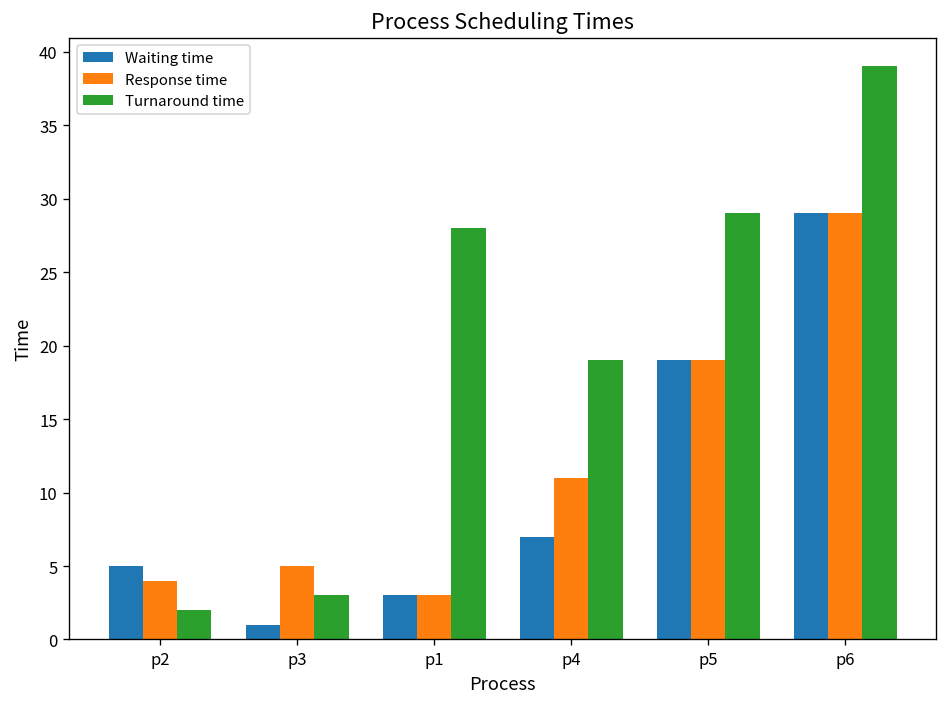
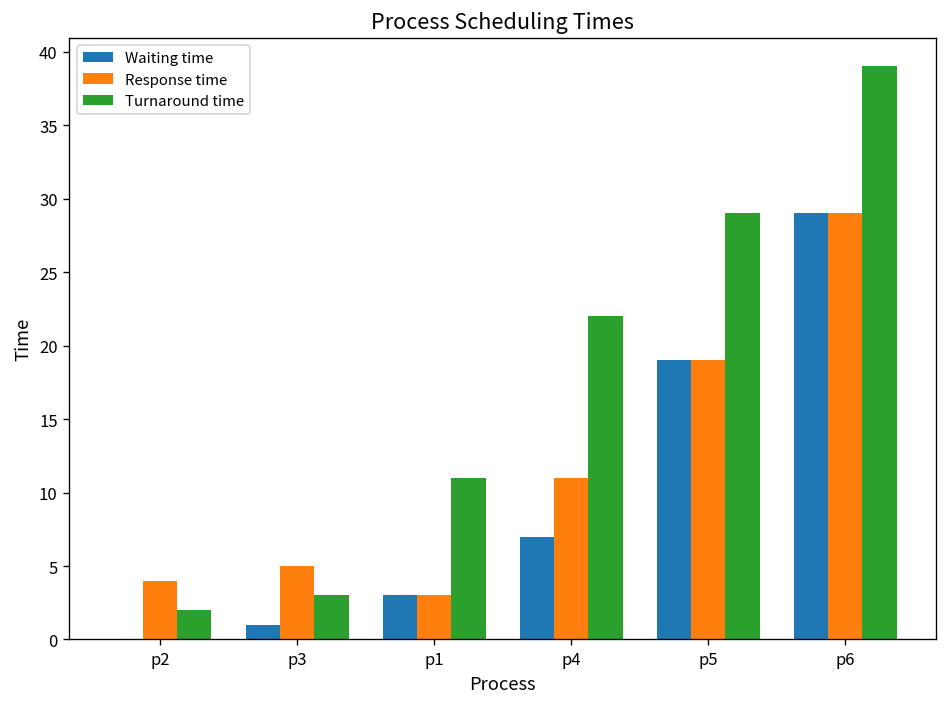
  {
    "Waiting time": {
-     "p2": 5,
+     "p2": 0,
      "p3": 1,
      "p1": 3,
      "p4": 7,
      "p5": 19,
      "p6": 29
    },
    "Response time": {
      "p2": 4,
      "p3": 5,
      "p1": 3,
      "p4": 11,
      "p5": 19,
      "p6": 29
    },
    "Turnaround time": {
      "p2": 2,
      "p3": 3,
-     "p1": 28,
-     "p4": 19,
+     "p1": 11,
+     "p4": 22,
      "p5": 29,
      "p6": 39
    }
  }
